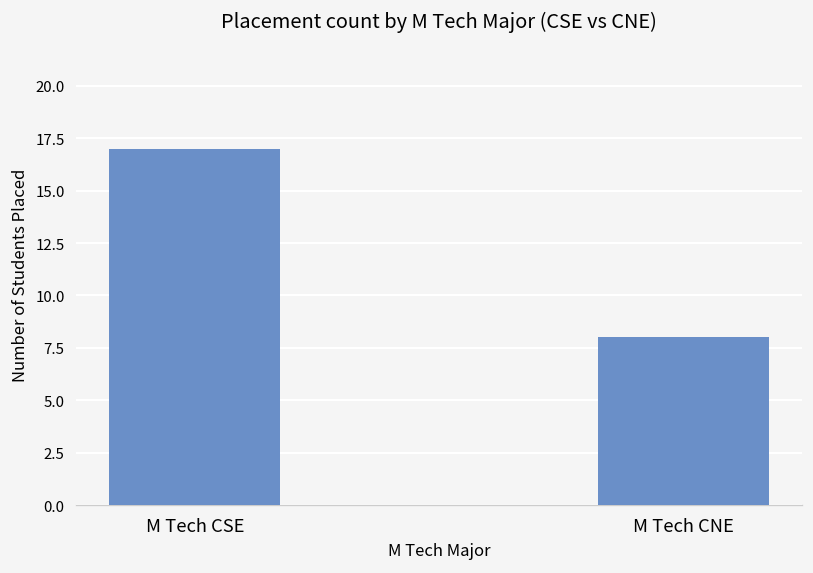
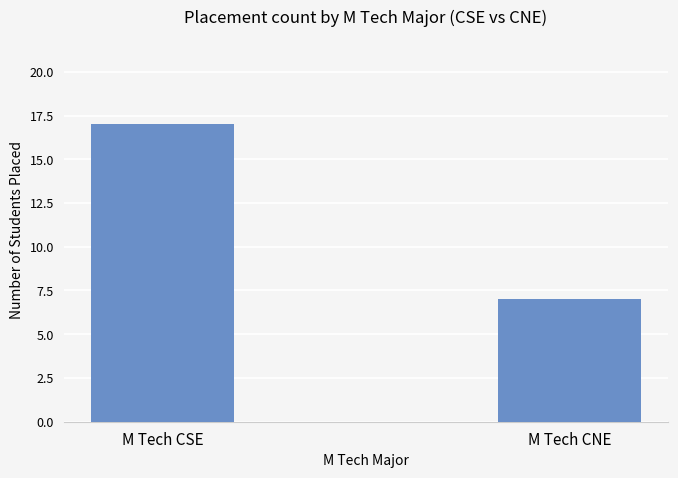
  {
    "M Tech CSE": 17,
-   "M Tech CNE": 8
+   "M Tech CNE": 7
  }
